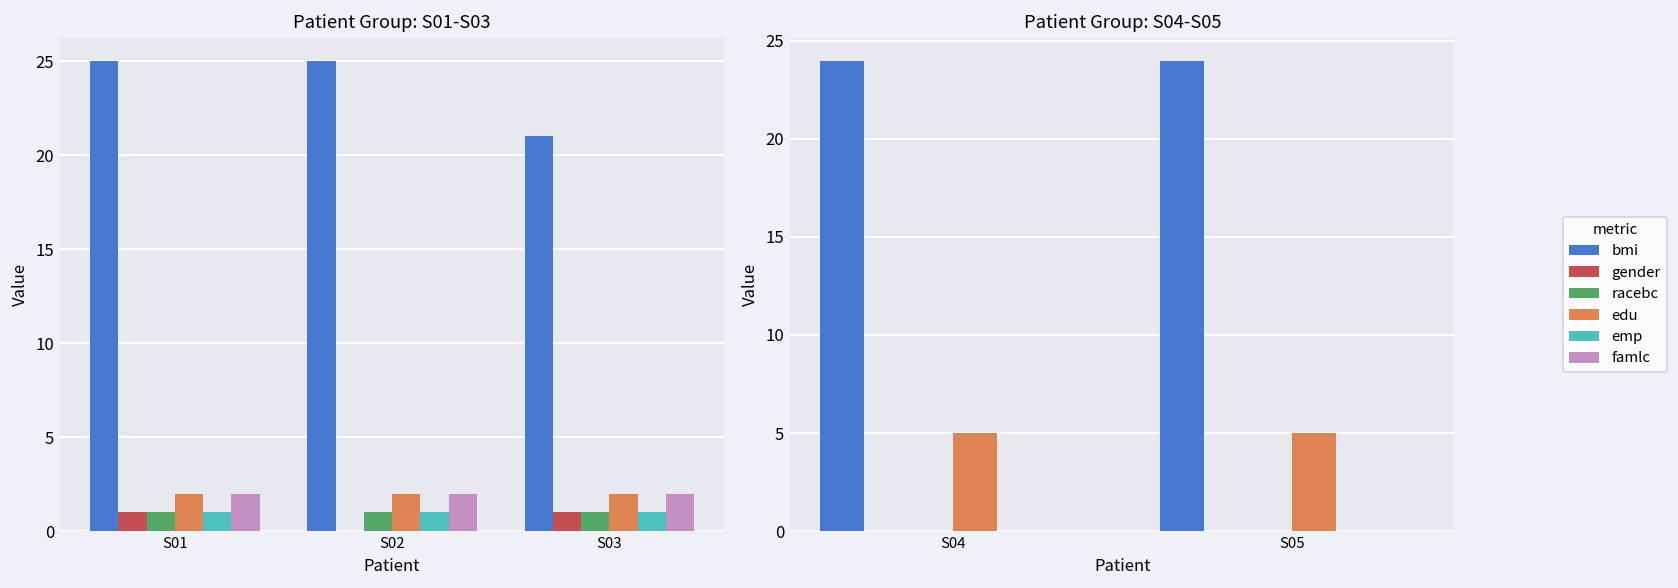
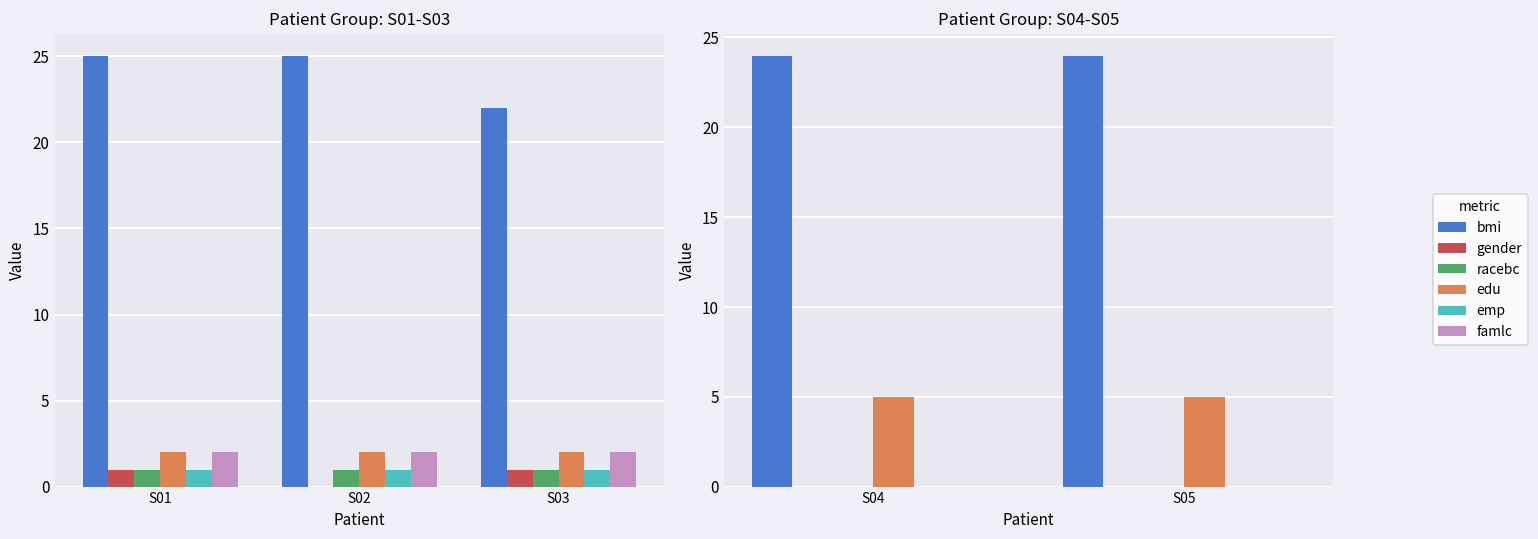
  {
    "Patient Group: S01-S03": {
      "bmi": {
        "S01": 25,
        "S02": 25,
-       "S03": 21
+       "S03": 22
      },
      "racebc": {
        "S01": 1,
        "S02": 1,
        "S03": 1
      },
      "emp": {
        "S01": 1,
        "S02": 1,
        "S03": 1
      },
      "famlc": {
        "S01": 2,
        "S02": 2,
        "S03": 2
      }
    },
    "Patient Group: S04-S05": {
      "bmi": {
        "S04": 24.0,
        "S05": 24.0
      },
      "racebc": {
        "S04": 0.0,
        "S05": 0.0
      },
      "emp": {
        "S04": 0.0,
        "S05": 0.0
      },
      "famlc": {
        "S04": 0.0,
        "S05": 0.0
      }
    }
  }
